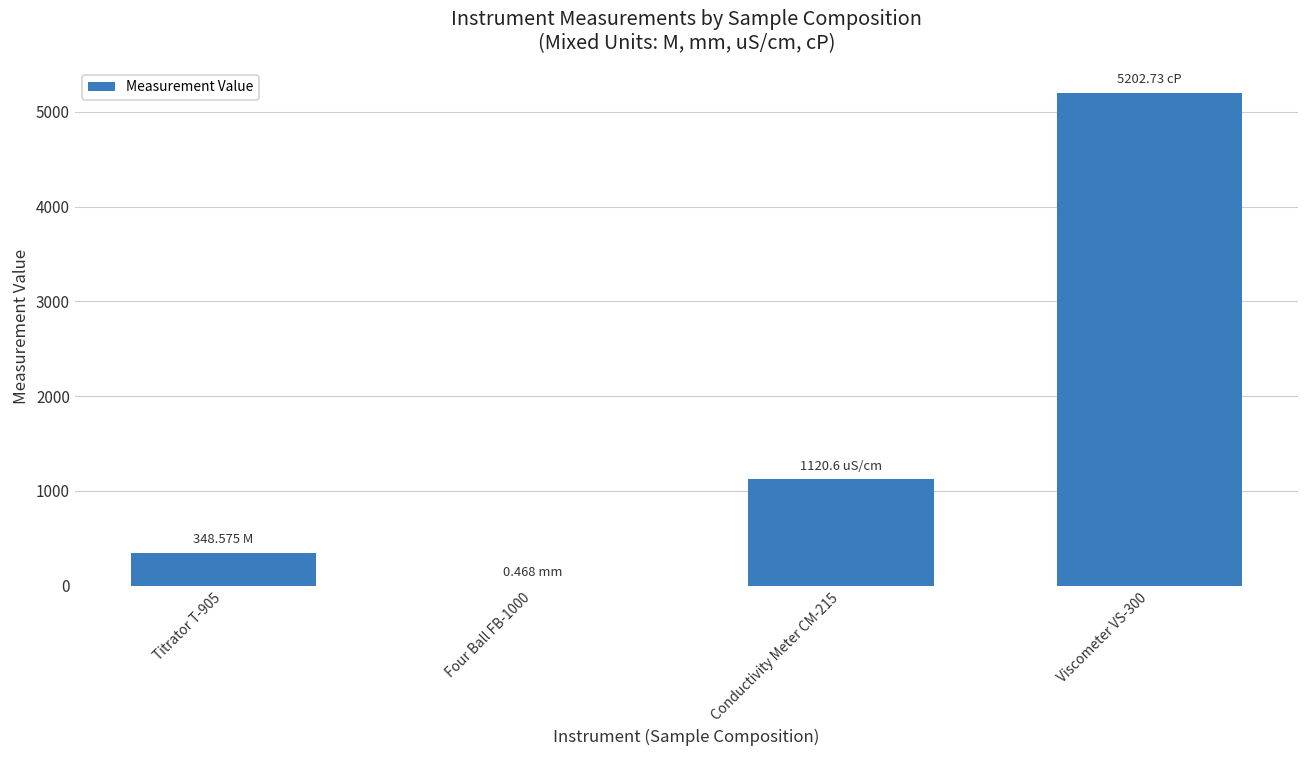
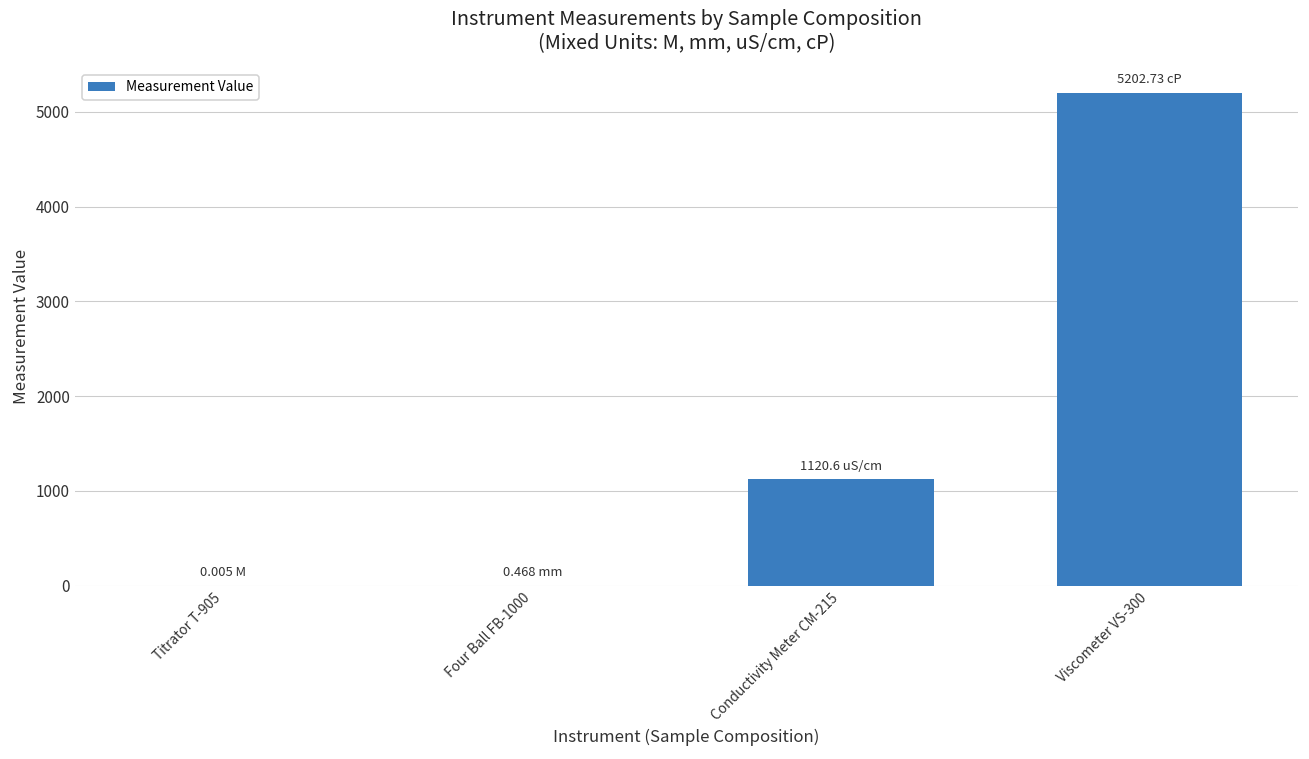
  {
-   "Titrator T-905": 348.575,
+   "Titrator T-905": 0.005,
    "Four Ball FB-1000": 0.468,
    "Conductivity Meter CM-215": 1120.6,
    "Viscometer VS-300": 5202.73
  }
